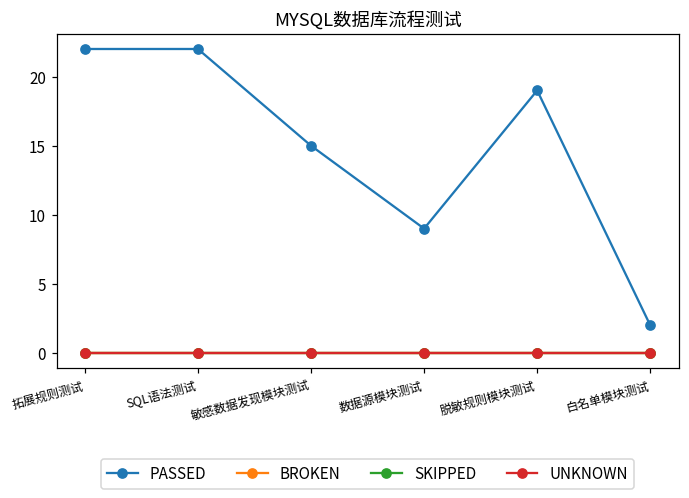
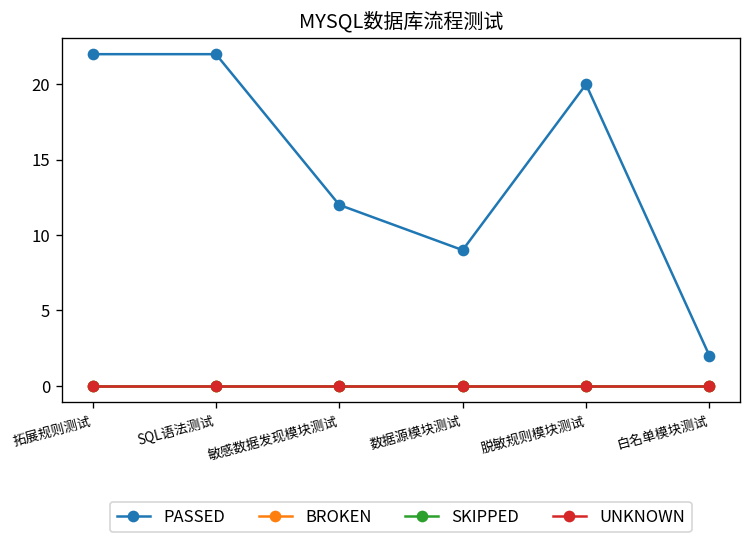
  {
    "PASSED": {
      "拓展规则测试": 22,
      "SQL语法测试": 22,
-     "敏感数据发现模块测试": 15,
+     "敏感数据发现模块测试": 12,
      "数据源模块测试": 9,
-     "脱敏规则模块测试": 19,
+     "脱敏规则模块测试": 20,
      "白名单模块测试": 2
    },
    "UNKNOWN": {
      "拓展规则测试": 0,
      "SQL语法测试": 0,
      "敏感数据发现模块测试": 0,
      "数据源模块测试": 0,
      "脱敏规则模块测试": 0,
      "白名单模块测试": 0
    }
  }
